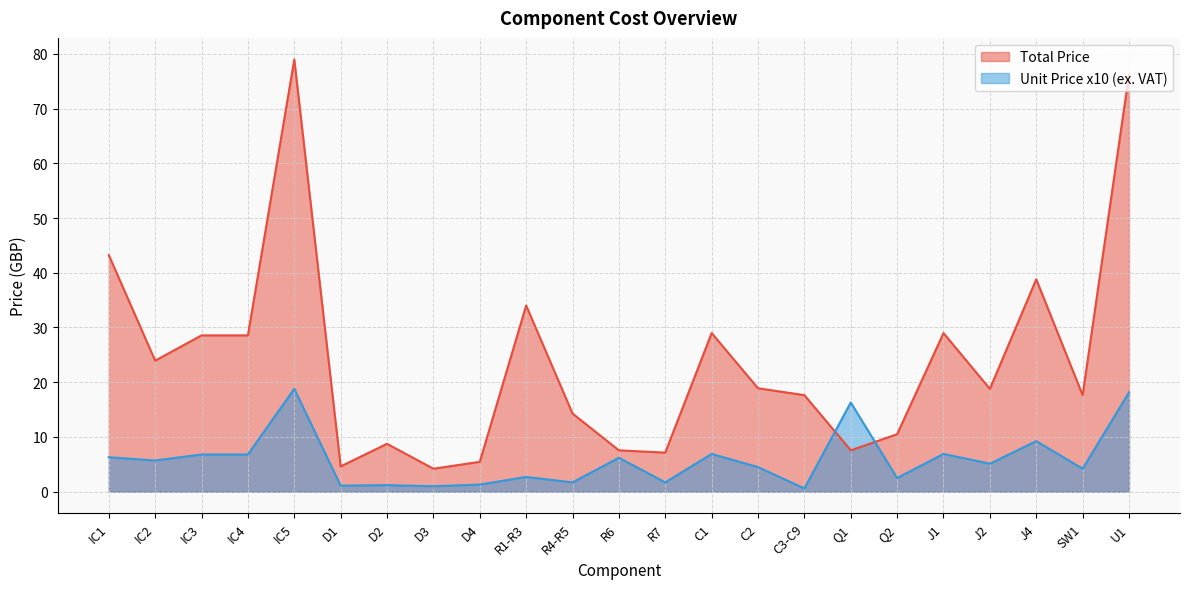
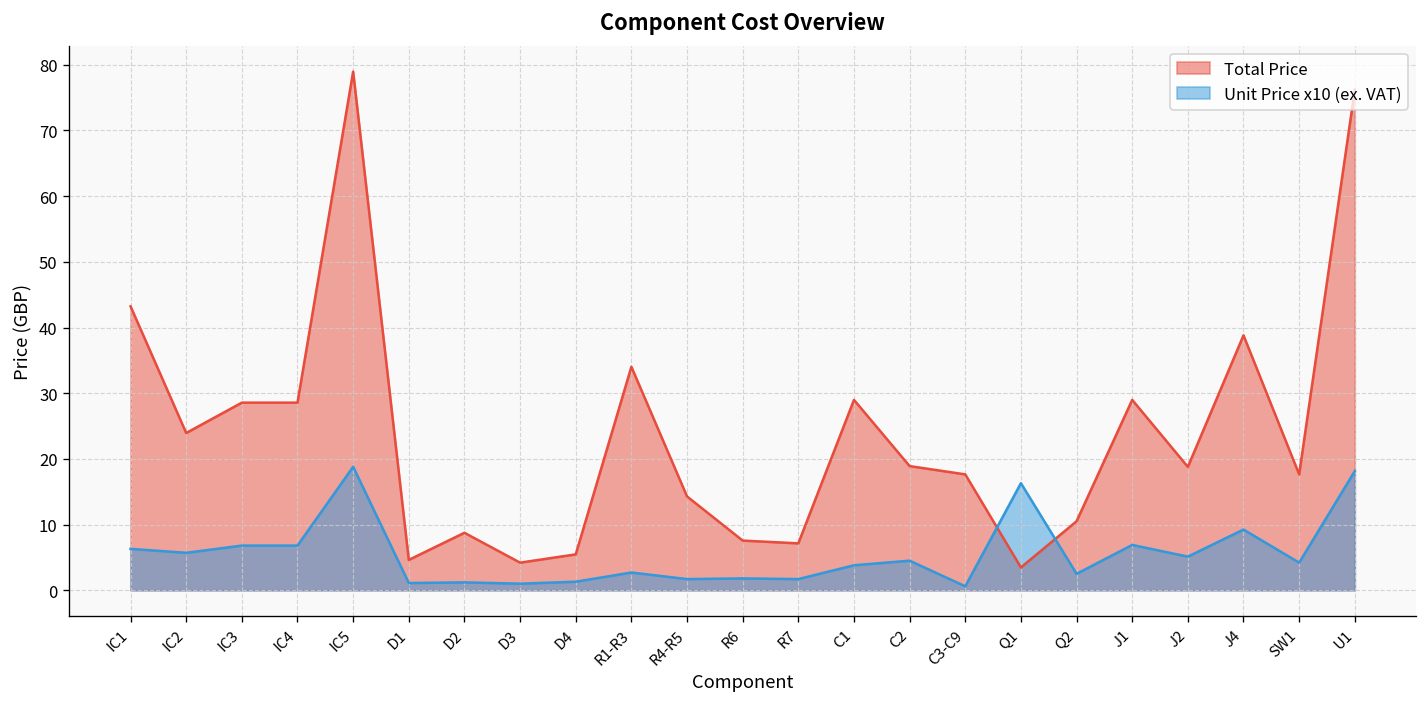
  {
    "Total Price": {
      "IC1": 43,
      "IC2": 24,
      "IC3": 29,
      "IC4": 29,
      "IC5": 79,
      "D1": 5,
      "D2": 9,
      "D3": 4,
      "D4": 5,
      "R1-R3": 34,
      "R4-R5": 14,
      "R6": 8,
      "R7": 7,
      "C1": 29,
      "C2": 19,
      "C3-C9": 18,
-     "Q1": 8,
+     "Q1": 3,
      "Q2": 11,
      "J1": 29,
      "J2": 19,
      "J4": 39,
      "SW1": 18
    },
    "Unit Price x10 (ex. VAT)": {
      "IC1": 6,
      "IC2": 6,
      "IC3": 7,
      "IC4": 7,
      "IC5": 19,
      "D1": 1,
      "D2": 1,
      "D3": 1,
      "D4": 1,
      "R1-R3": 3,
      "R4-R5": 2,
-     "R6": 6,
+     "R6": 2,
      "R7": 2,
-     "C1": 7,
+     "C1": 4,
      "C2": 5,
      "C3-C9": 1,
      "Q1": 16,
      "Q2": 3,
      "J1": 7,
      "J2": 5,
      "J4": 9,
      "SW1": 4,
      "U1": 18
    }
  }
